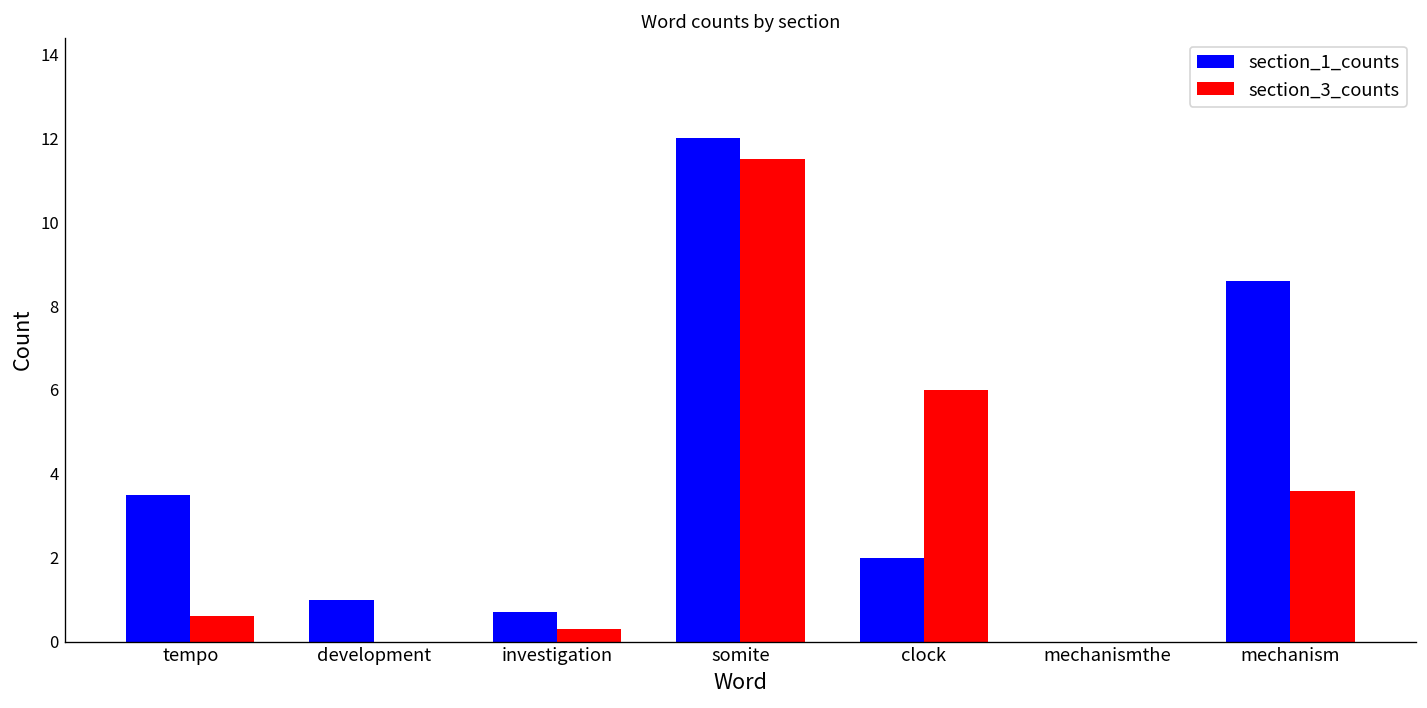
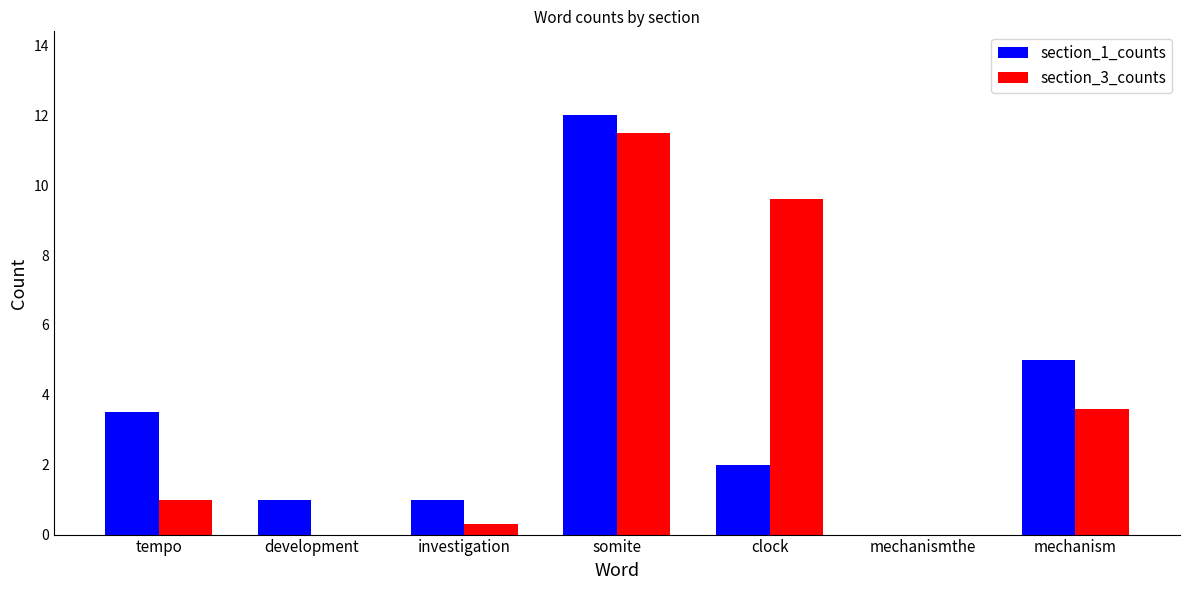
  {
    "section_1_counts": {
      "tempo": 3.5,
      "development": 1.0,
-     "investigation": 0.7,
+     "investigation": 1.0,
      "somite": 12.0,
      "clock": 2.0,
      "mechanismthe": 0.0,
-     "mechanism": 8.6
+     "mechanism": 5.0
    },
    "section_3_counts": {
-     "tempo": 0.6,
+     "tempo": 1.0,
      "development": 0.0,
      "investigation": 0.3,
      "somite": 11.5,
-     "clock": 6.0,
+     "clock": 9.6,
      "mechanismthe": 0.0,
      "mechanism": 3.6
    }
  }
